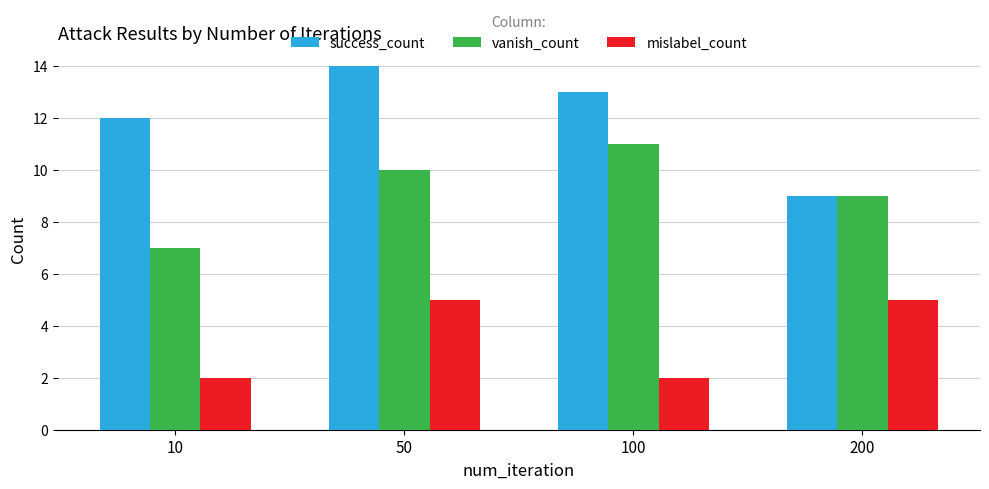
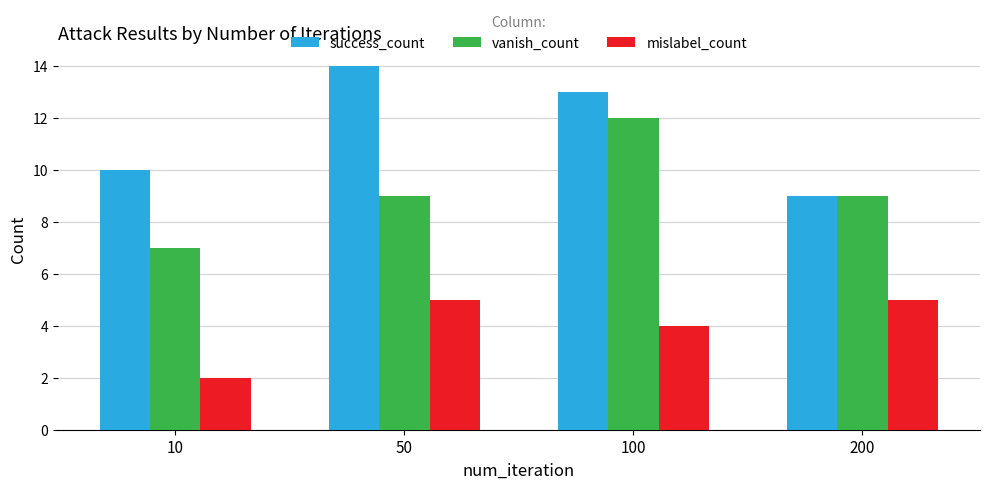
  {
    "success_count": {
-     "10": 12,
+     "10": 10,
      "50": 14,
      "100": 13,
      "200": 9
    },
    "vanish_count": {
      "10": 7,
-     "50": 10,
-     "100": 11,
+     "50": 9,
+     "100": 12,
      "200": 9
    },
    "mislabel_count": {
      "10": 2,
      "50": 5,
-     "100": 2,
+     "100": 4,
      "200": 5
    }
  }
